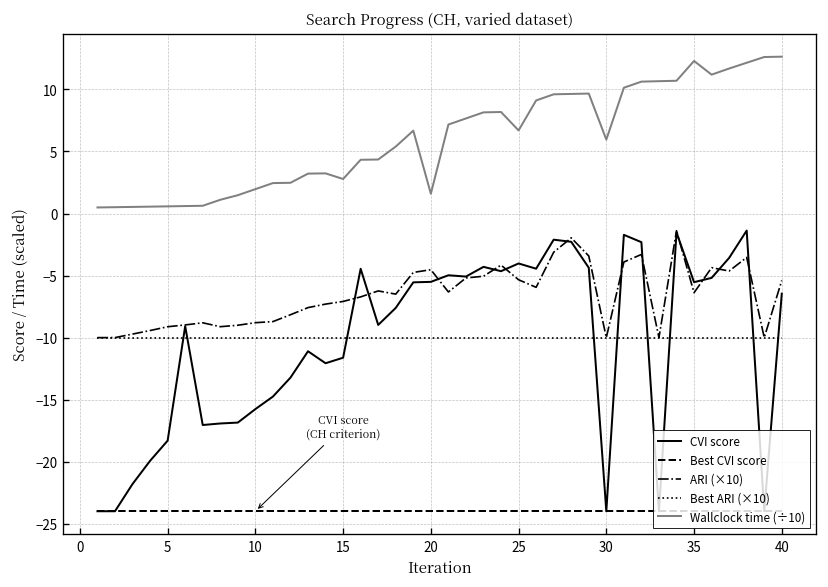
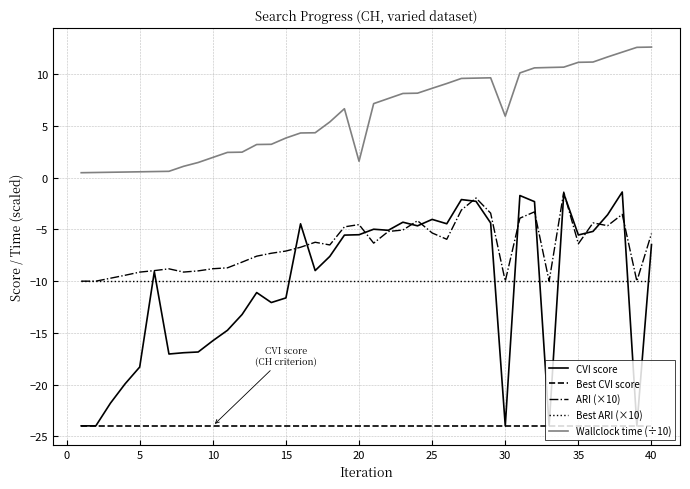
  {
    "Wallclock time (÷10)": {
      "5": 0.6,
      "10": 2.0,
-     "15": 2.8,
+     "15": 3.8,
      "20": 1.6,
-     "25": 6.7,
+     "25": 8.7,
      "30": 6.0,
-     "35": 12.3,
+     "35": 11.2,
      "40": 12.6
    }
  }
